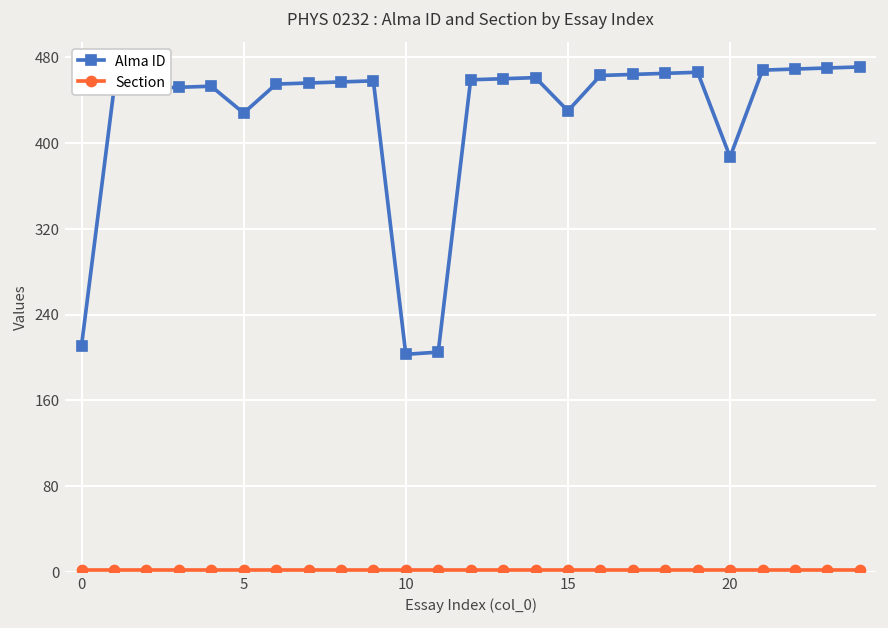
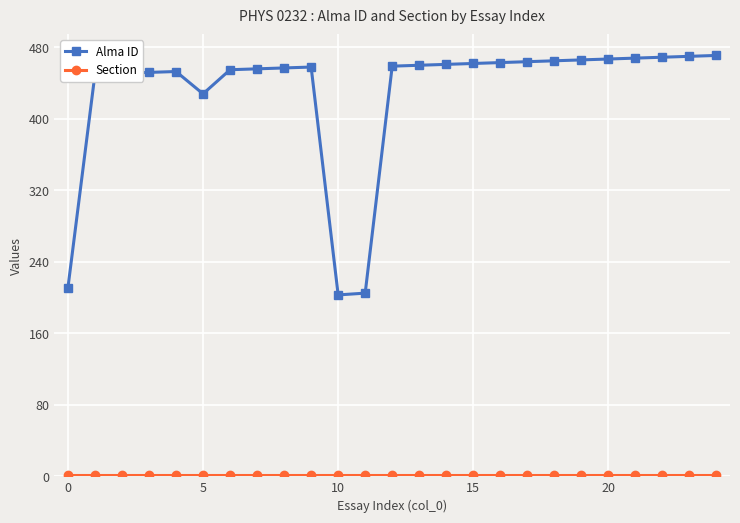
  {
    "Alma ID": {
      "0": 210,
      "5": 430,
      "10": 200,
-     "15": 430,
-     "20": 390
+     "15": 460,
+     "20": 470
    },
    "Section": {
      "0": 0,
      "5": 0,
      "10": 0,
      "15": 0,
      "20": 0
    }
  }
